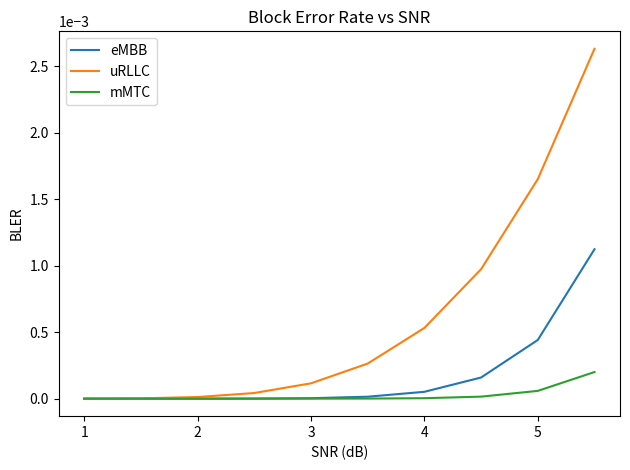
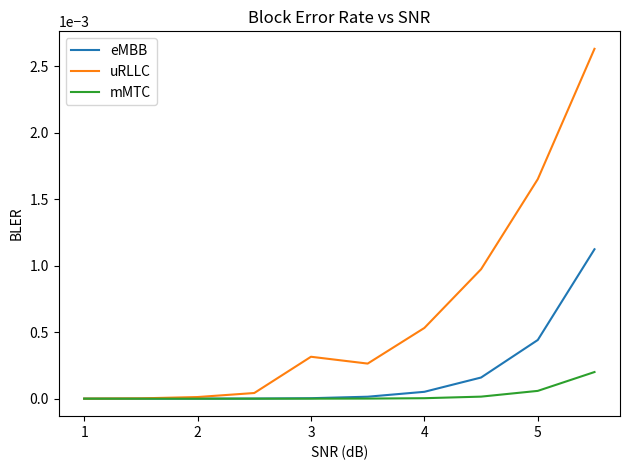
  {
    "eMBB": {
      "4": 0.00005,
      "5": 0.00044
    },
    "uRLLC": {
-     "3": 0.00012,
+     "3": 0.00032,
      "4": 0.00053,
      "5": 0.00165
    },
    "mMTC": {
      "4": 0.00000,
      "5": 0.00006
    }
  }
